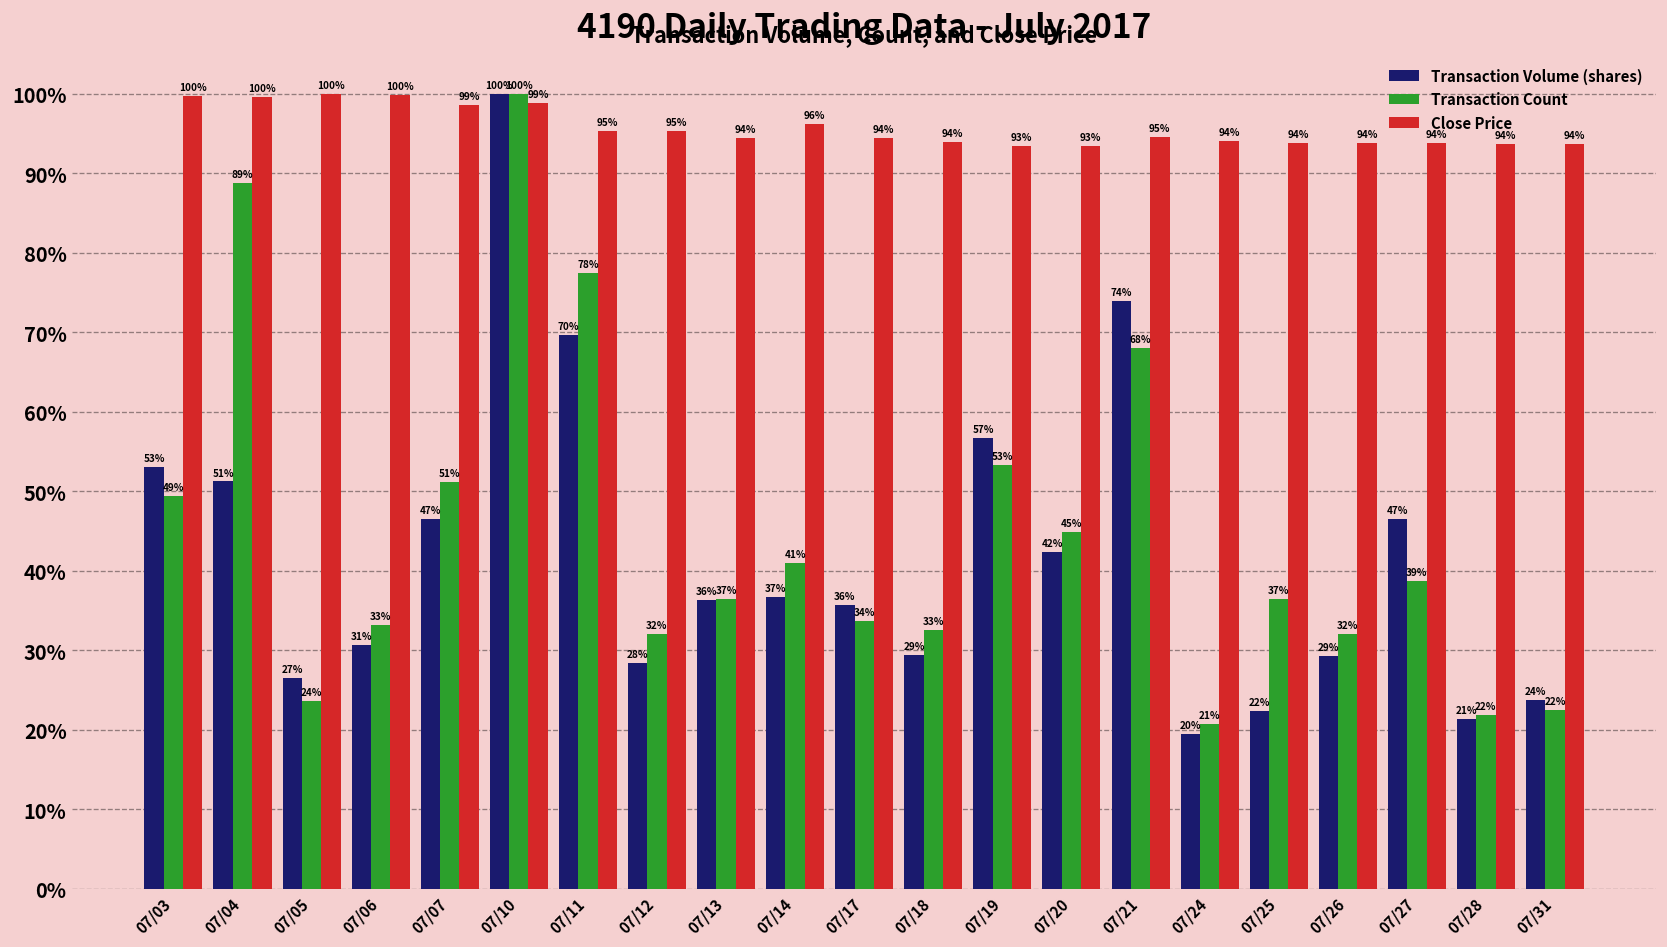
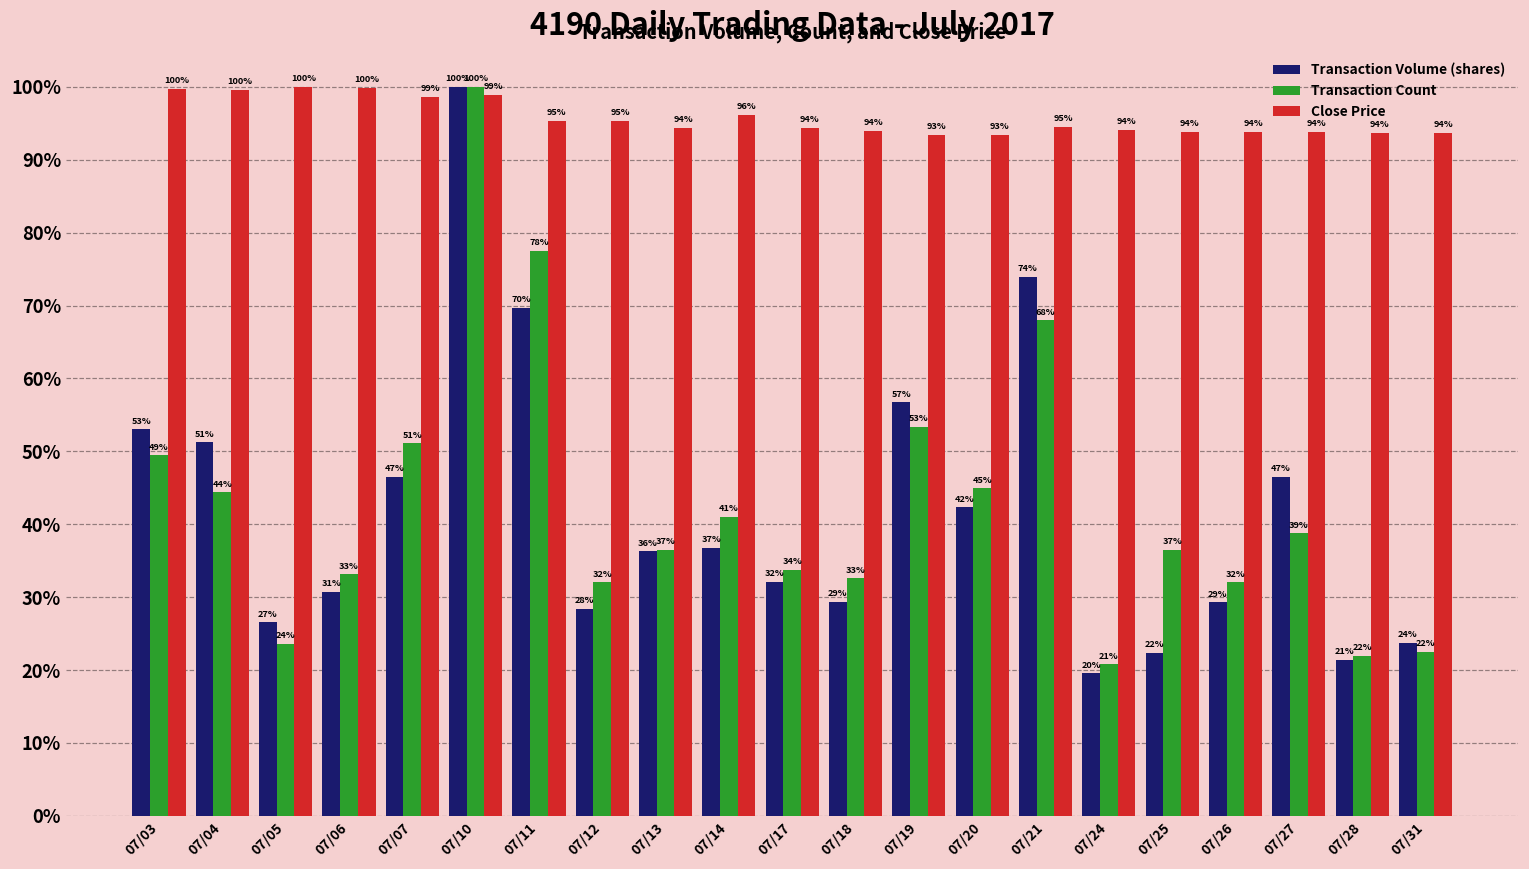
  {
    "Transaction Volume (shares)": {
      "07/03": "53%",
      "07/04": "51%",
      "07/05": "27%",
      "07/06": "31%",
      "07/07": "47%",
      "07/11": "70%",
      "07/12": "28%",
      "07/13": "36%",
      "07/14": "37%",
-     "07/17": "36%",
+     "07/17": "32%",
      "07/18": "29%",
      "07/19": "57%",
      "07/20": "42%",
      "07/21": "74%",
      "07/24": "20%",
      "07/25": "22%",
      "07/26": "29%",
      "07/27": "47%",
      "07/28": "21%",
      "07/31": "24%"
    },
    "Transaction Count": {
      "07/03": "49%",
-     "07/04": "89%",
+     "07/04": "44%",
      "07/05": "24%",
      "07/06": "33%",
      "07/07": "51%",
      "07/11": "78%",
      "07/12": "32%",
      "07/13": "37%",
      "07/14": "41%",
      "07/17": "34%",
      "07/18": "33%",
      "07/19": "53%",
      "07/20": "45%",
      "07/21": "68%",
      "07/24": "21%",
      "07/25": "37%",
      "07/26": "32%",
      "07/27": "39%",
      "07/28": "22%",
      "07/31": "22%"
    },
    "Close Price": {
      "07/03": "100%",
      "07/04": "100%",
      "07/05": "100%",
      "07/06": "100%",
      "07/07": "99%",
      "07/10": "99%",
      "07/11": "95%",
      "07/12": "95%",
      "07/13": "94%",
      "07/14": "96%",
      "07/17": "94%",
      "07/18": "94%",
      "07/19": "93%",
      "07/20": "93%",
      "07/21": "95%",
      "07/24": "94%",
      "07/25": "94%",
      "07/26": "94%",
      "07/27": "94%",
      "07/28": "94%",
      "07/31": "94%"
    }
  }
